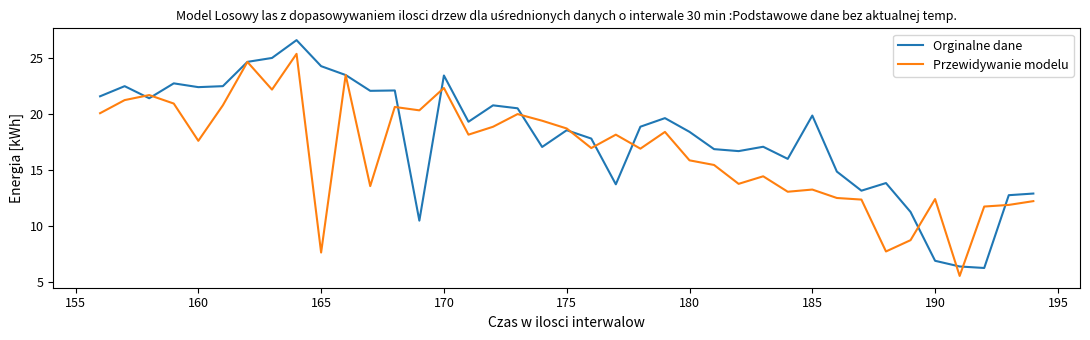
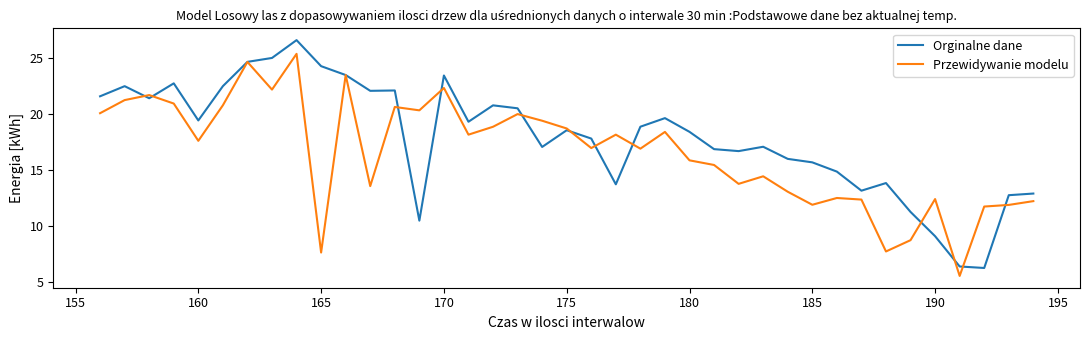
  {
    "Orginalne dane": {
-     "160": 22.4,
+     "160": 19.4,
      "165": 24.3,
      "170": 23.4,
      "180": 18.4,
-     "185": 19.8,
-     "190": 6.9
+     "185": 15.7,
+     "190": 9.1
    },
    "Przewidywanie modelu": {
      "160": 17.6,
      "165": 7.6,
      "170": 22.3,
      "180": 15.8,
-     "185": 13.2,
+     "185": 11.9,
      "190": 12.4
    }
  }
